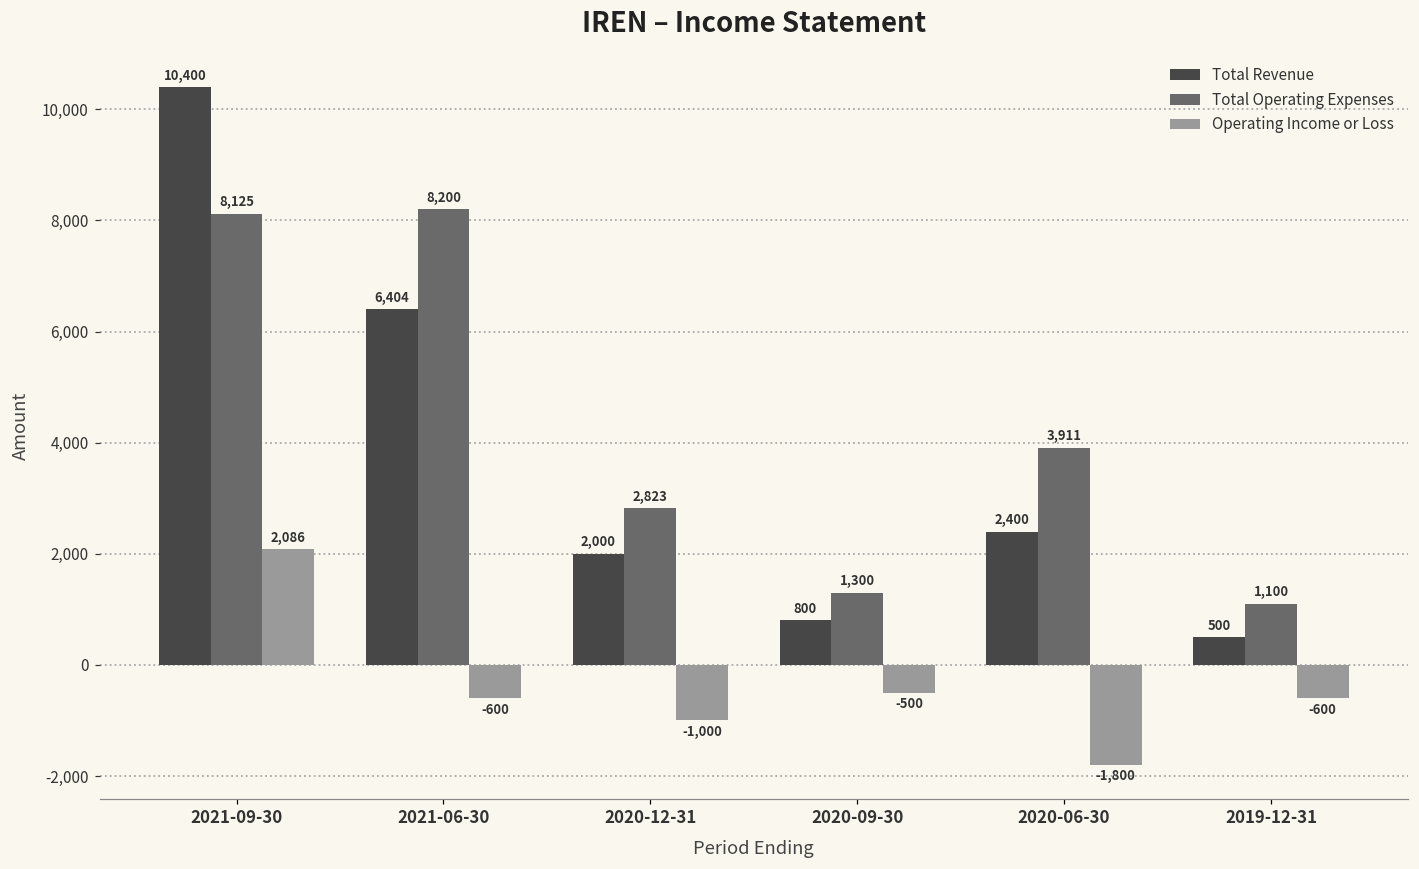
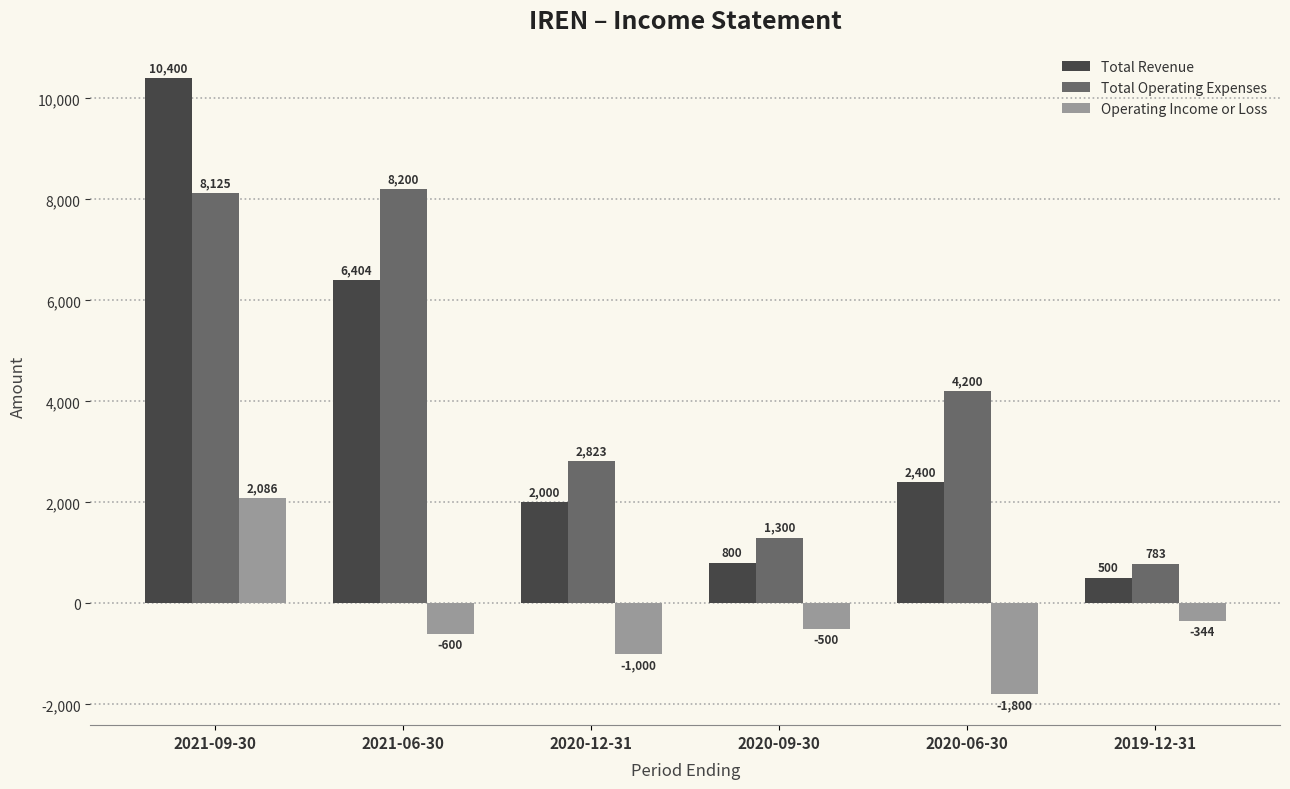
  {
    "Total Revenue": {
      "2021-09-30": "10,400",
      "2021-06-30": "6,404",
      "2020-12-31": "2,000",
      "2020-09-30": "800",
      "2020-06-30": "2,400",
      "2019-12-31": "500"
    },
    "Total Operating Expenses": {
      "2021-09-30": "8,125",
      "2021-06-30": "8,200",
      "2020-12-31": "2,823",
      "2020-09-30": "1,300",
-     "2020-06-30": "3,911",
-     "2019-12-31": "1,100"
+     "2020-06-30": "4,200",
+     "2019-12-31": "783"
    },
    "Operating Income or Loss": {
      "2021-09-30": "2,086",
      "2021-06-30": "-600",
      "2020-12-31": "-1,000",
      "2020-09-30": "-500",
      "2020-06-30": "-1,800",
-     "2019-12-31": "-600"
+     "2019-12-31": "-344"
    }
  }
